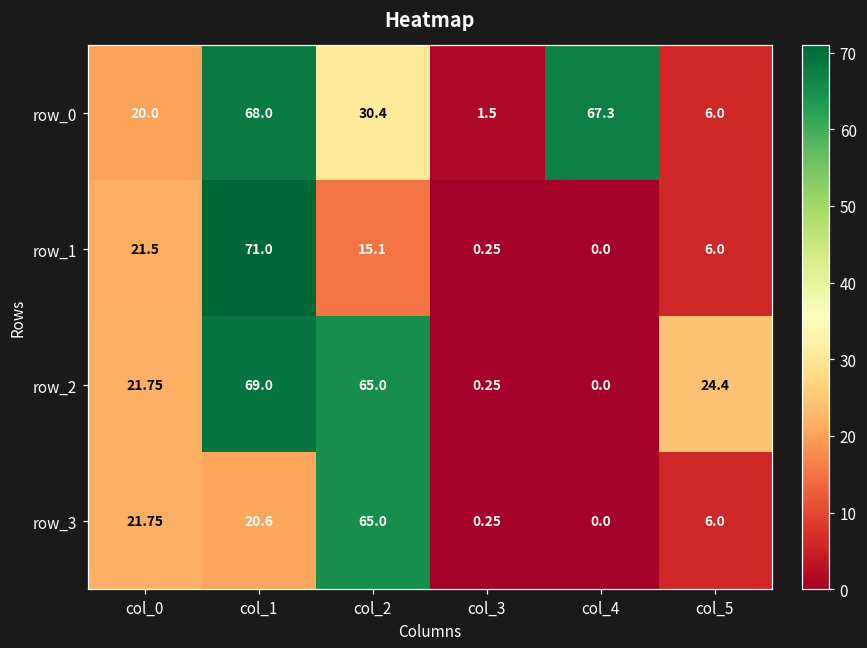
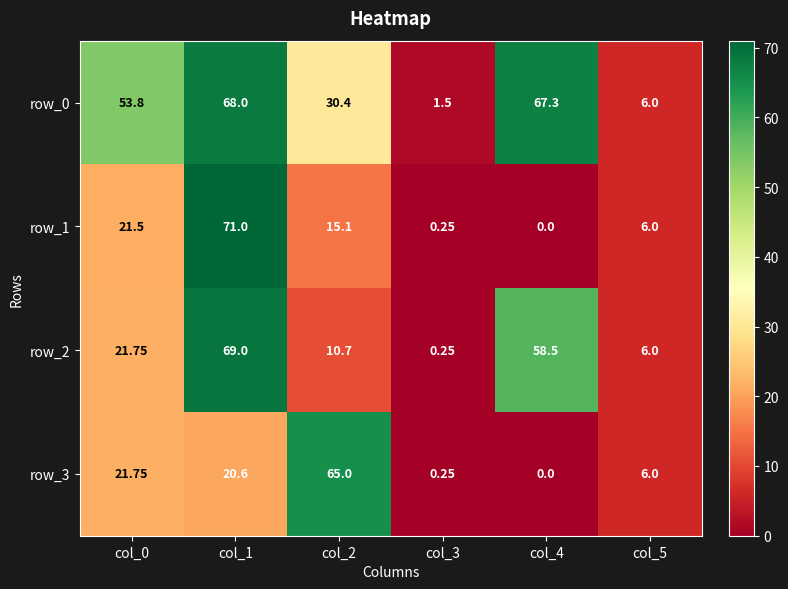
  {
    "row_0": {
-     "col_0": 20.0,
+     "col_0": 53.8,
      "col_1": 68.0,
      "col_2": 30.4,
      "col_3": 1.5,
      "col_4": 67.3,
      "col_5": 6.0
    },
    "row_1": {
      "col_0": 21.5,
      "col_1": 71.0,
      "col_2": 15.1,
      "col_3": 0.25,
      "col_4": 0.0,
      "col_5": 6.0
    },
    "row_2": {
      "col_0": 21.75,
      "col_1": 69.0,
-     "col_2": 65.0,
+     "col_2": 10.7,
      "col_3": 0.25,
-     "col_4": 0.0,
-     "col_5": 24.4
+     "col_4": 58.5,
+     "col_5": 6.0
    },
    "row_3": {
      "col_0": 21.75,
      "col_1": 20.6,
      "col_2": 65.0,
      "col_3": 0.25,
      "col_4": 0.0,
      "col_5": 6.0
    }
  }
